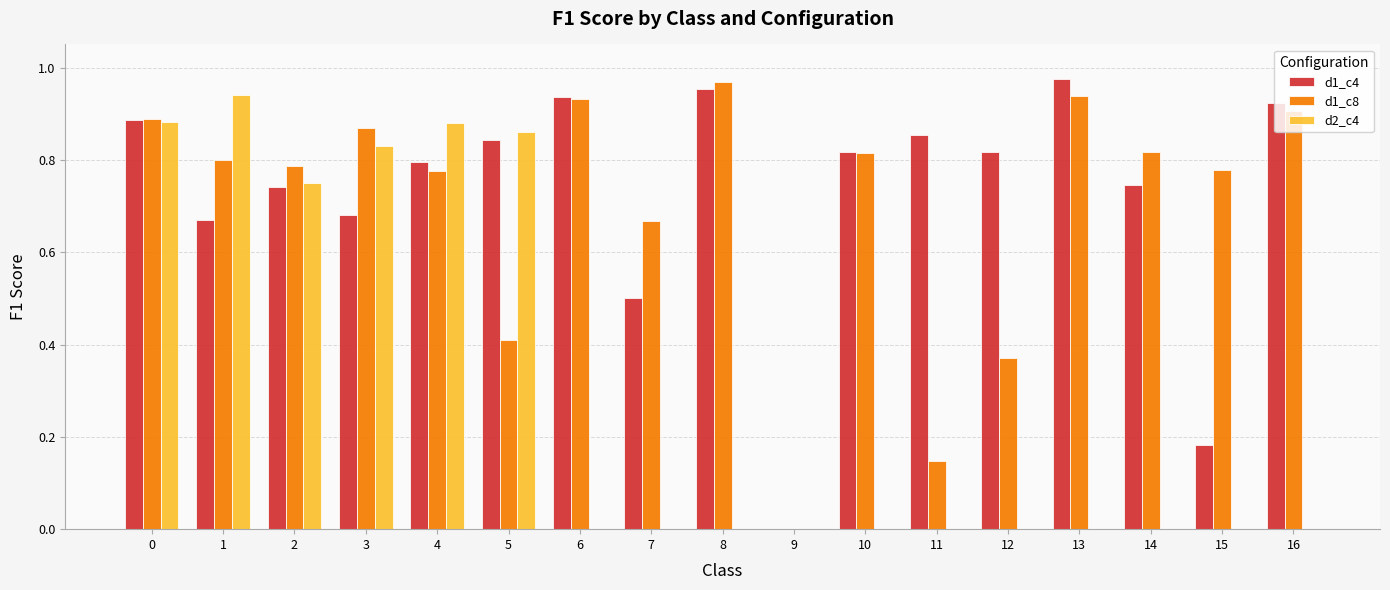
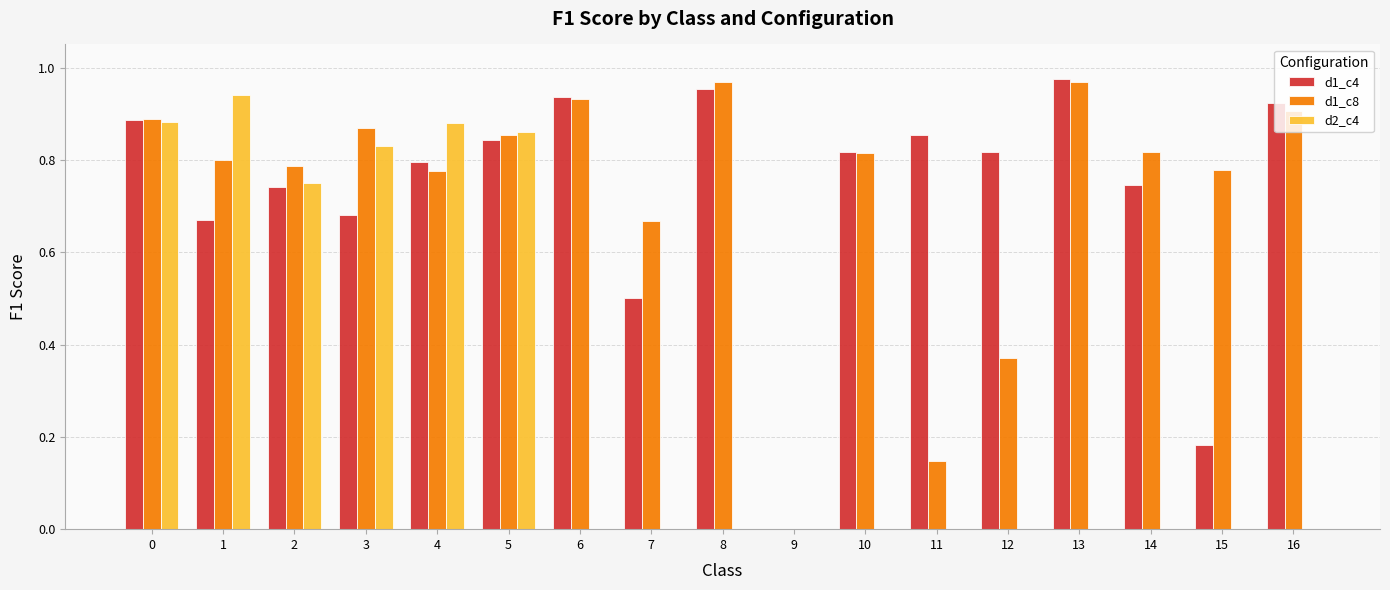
  {
    "d1_c4": {
      "0": 0.89,
      "1": 0.67,
      "2": 0.74,
      "3": 0.68,
      "4": 0.80,
      "5": 0.84,
      "6": 0.94,
      "7": 0.50,
      "8": 0.95,
      "9": 0.00,
      "10": 0.82,
      "11": 0.85,
      "12": 0.82,
      "13": 0.98,
      "14": 0.75,
      "15": 0.18
    },
    "d1_c8": {
      "0": 0.89,
      "1": 0.80,
      "2": 0.79,
      "3": 0.87,
      "4": 0.78,
-     "5": 0.41,
+     "5": 0.85,
      "6": 0.93,
      "7": 0.67,
      "8": 0.97,
      "9": 0.00,
      "10": 0.82,
      "11": 0.15,
      "12": 0.37,
-     "13": 0.94,
+     "13": 0.97,
      "14": 0.82,
      "15": 0.78
    },
    "d2_c4": {
      "0": 0.88,
      "1": 0.94,
      "2": 0.75,
      "3": 0.83,
      "4": 0.88,
      "5": 0.86,
      "6": 0.00,
      "7": 0.00,
      "8": 0.00,
      "9": 0.00,
      "10": 0.00,
      "11": 0.00,
      "12": 0.00,
      "13": 0.00,
      "14": 0.00,
      "15": 0.00,
      "16": 0.00
    }
  }
